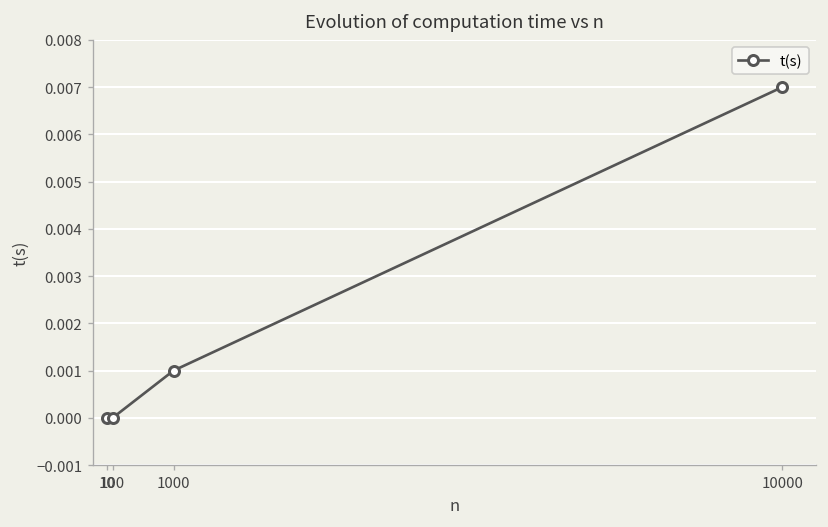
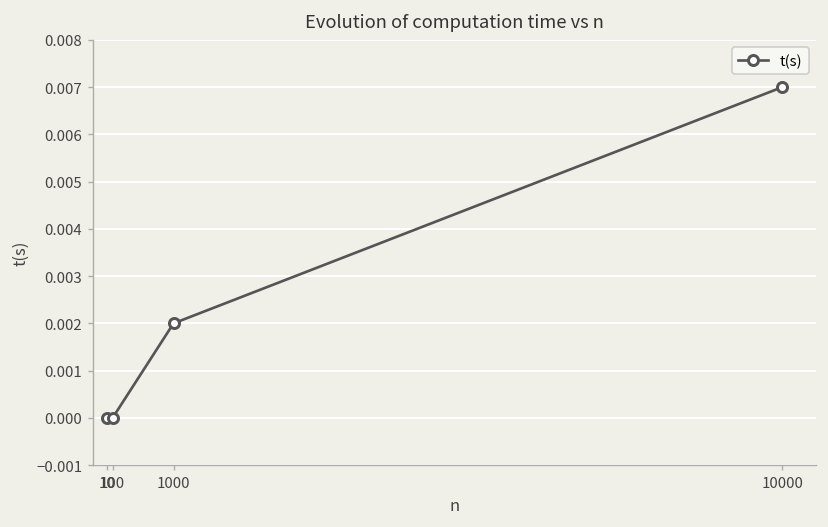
  {
-   "1000": 0.001,
+   "1000": 0.002,
    "10000": 0.007
  }
